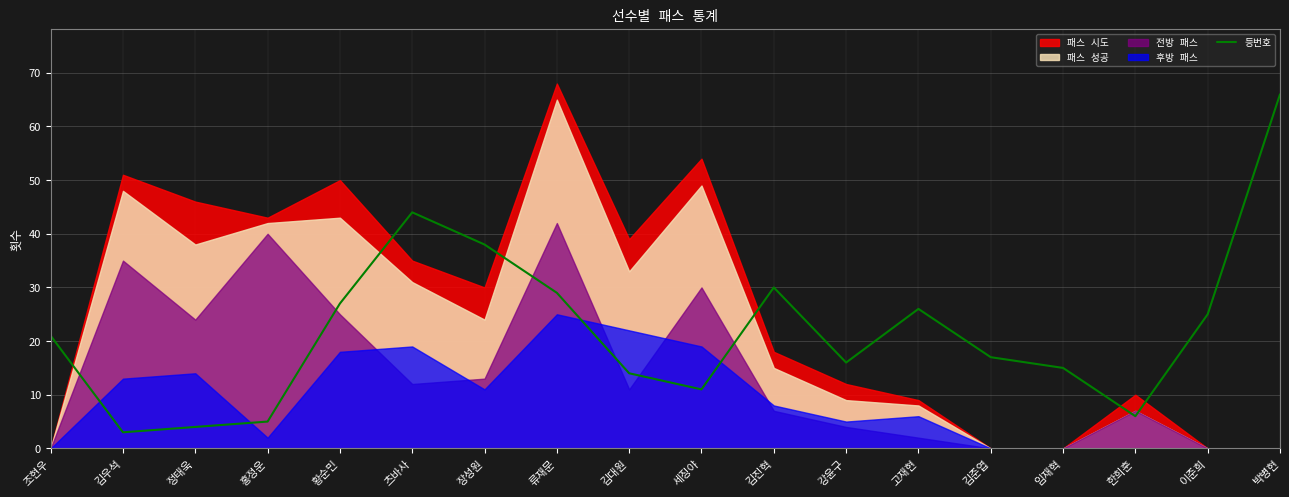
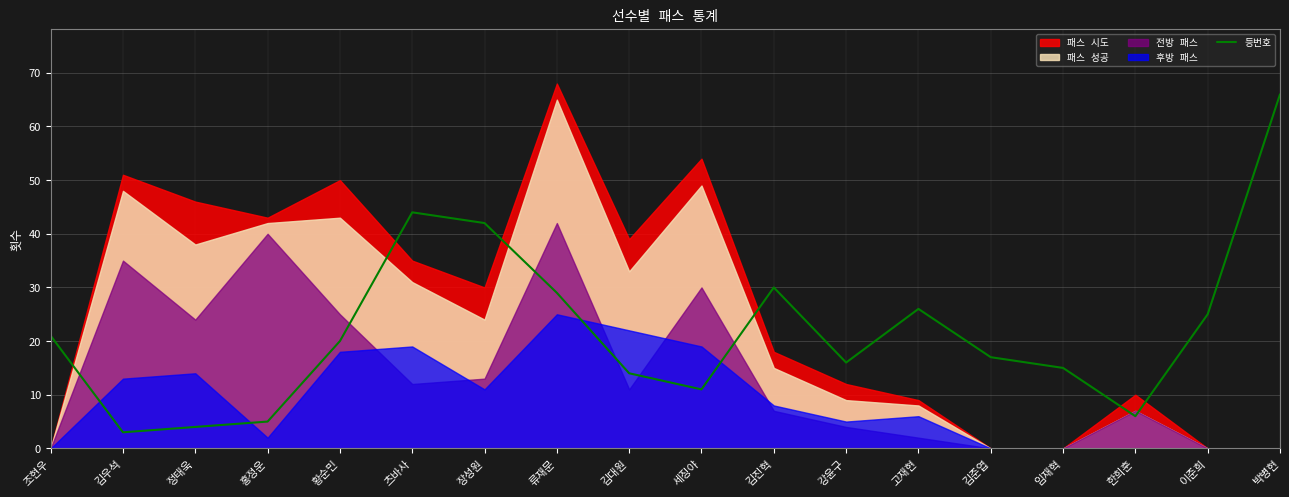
  {
    "등번호": {
      "조현우": 21,
      "김우석": 3,
      "정태욱": 4,
      "홍정운": 5,
-     "황순민": 27,
+     "황순민": 20,
      "츠바사": 44,
-     "장성원": 38,
+     "장성원": 42,
      "류재문": 29,
      "김대원": 14,
      "세징야": 11,
      "김진혁": 30,
      "강윤구": 16,
      "고재현": 26,
      "김준엽": 17,
      "임재혁": 15,
      "한희훈": 6,
      "이준희": 25,
      "박병현": 66
    },
    "패스 시도": {
      "김우석": 51,
      "정태욱": 46,
      "홍정운": 43,
      "황순민": 50,
      "츠바사": 35,
      "장성원": 30,
      "류재문": 68,
      "김대원": 39,
      "세징야": 54,
      "김진혁": 18,
      "강윤구": 12,
      "고재현": 9,
      "한희훈": 10
    },
    "패스 성공": {
      "김우석": 48,
      "정태욱": 38,
      "홍정운": 42,
      "황순민": 43,
      "츠바사": 31,
      "장성원": 24,
      "류재문": 65,
      "김대원": 33,
      "세징야": 49,
      "김진혁": 15,
      "강윤구": 9,
      "고재현": 8
    },
    "전방 패스": {
      "김우석": 35,
      "정태욱": 24,
      "홍정운": 40,
      "황순민": 25,
      "츠바사": 12,
      "장성원": 13,
      "류재문": 42,
      "김대원": 11,
      "세징야": 30,
      "김진혁": 7,
      "강윤구": 4,
      "고재현": 2
    },
    "후방 패스": {
      "김우석": 13,
      "정태욱": 14,
      "홍정운": 2,
      "황순민": 18,
      "츠바사": 19,
      "장성원": 11,
      "류재문": 25,
      "김대원": 22,
      "세징야": 19,
      "김진혁": 8,
      "강윤구": 5,
      "고재현": 6,
      "한희훈": 0
    }
  }
